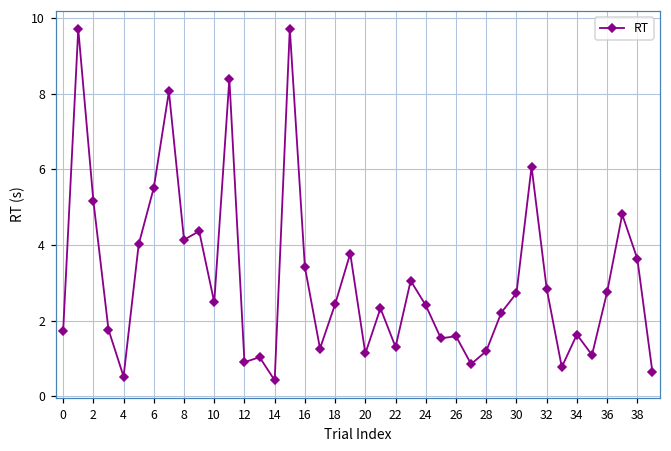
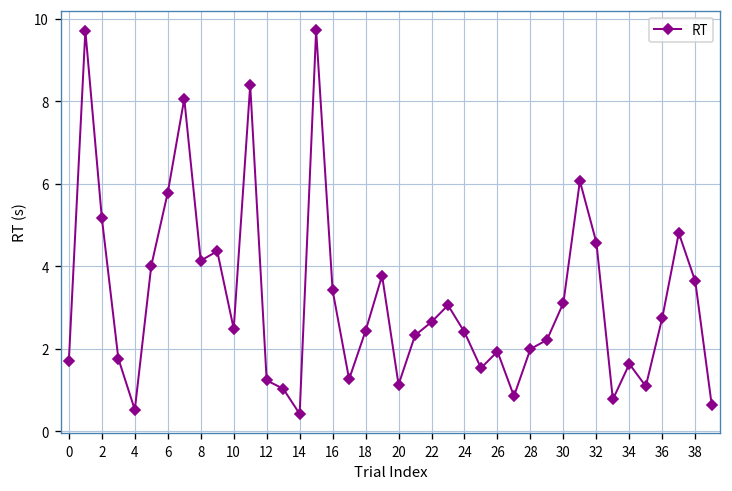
  {
    "0": 1.7,
    "2": 5.2,
    "4": 0.5,
-   "6": 5.5,
+   "6": 5.8,
    "8": 4.1,
    "10": 2.5,
-   "12": 0.9,
+   "12": 1.2,
    "14": 0.4,
    "16": 3.4,
    "18": 2.4,
    "20": 1.1,
-   "22": 1.3,
+   "22": 2.7,
    "24": 2.4,
-   "26": 1.6,
-   "28": 1.2,
-   "30": 2.7,
-   "32": 2.8,
+   "26": 1.9,
+   "28": 2.0,
+   "30": 3.1,
+   "32": 4.6,
    "34": 1.6,
    "36": 2.8,
    "38": 3.6
  }
